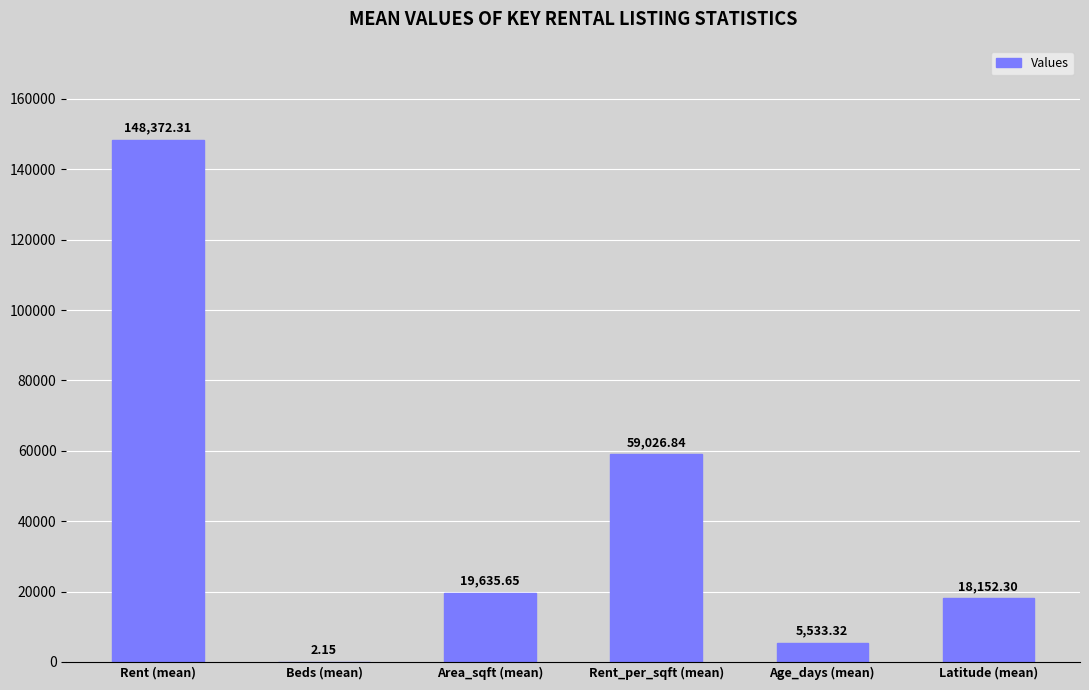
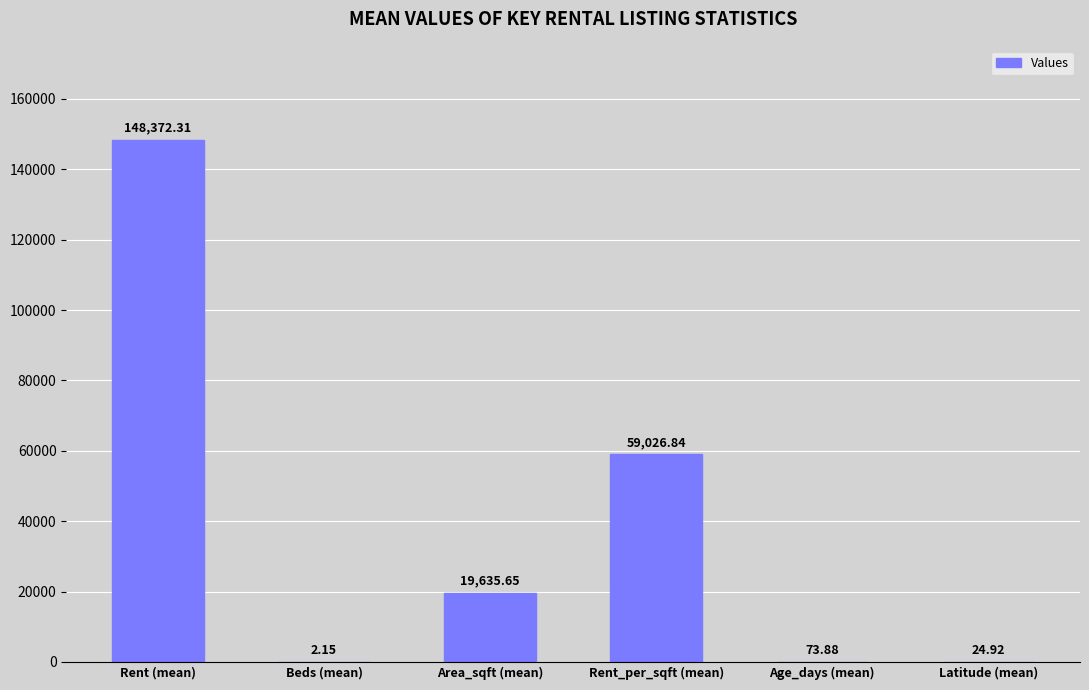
  {
    "Rent (mean)": "148,372.31",
    "Beds (mean)": "2.15",
    "Area_sqft (mean)": "19,635.65",
    "Rent_per_sqft (mean)": "59,026.84",
-   "Age_days (mean)": "5,533.32",
-   "Latitude (mean)": "18,152.30"
+   "Age_days (mean)": "73.88",
+   "Latitude (mean)": "24.92"
  }
